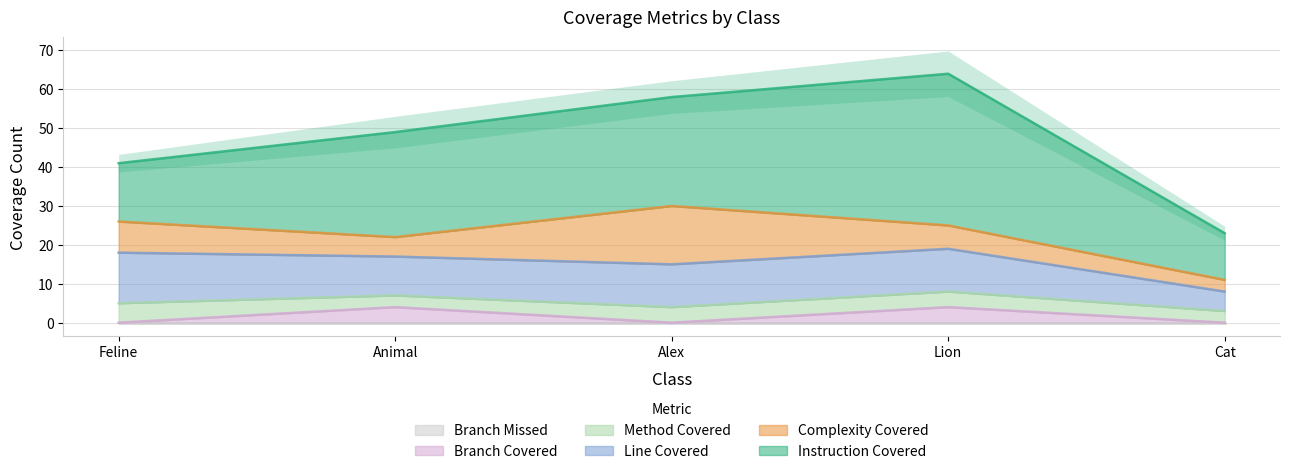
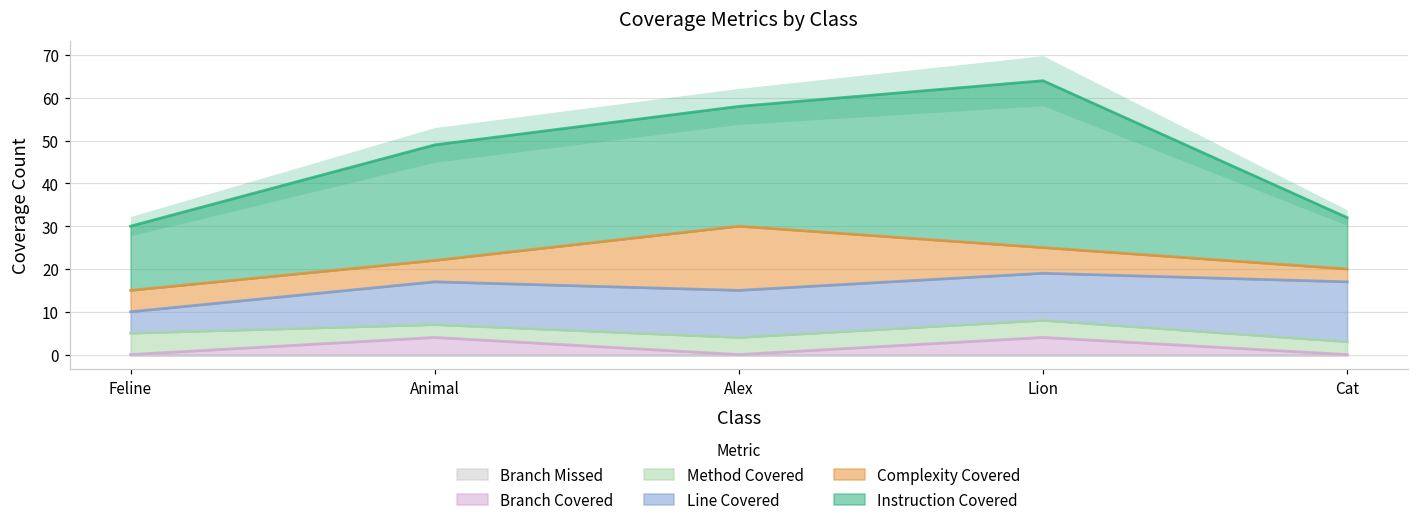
  {
    "Line Covered": {
-     "Feline": 13,
+     "Feline": 5,
      "Animal": 10,
      "Alex": 11,
      "Lion": 11,
-     "Cat": 5
+     "Cat": 14
    },
    "Complexity Covered": {
-     "Feline": 8,
+     "Feline": 5,
      "Animal": 5,
      "Alex": 15,
      "Lion": 6,
      "Cat": 3
    }
  }
